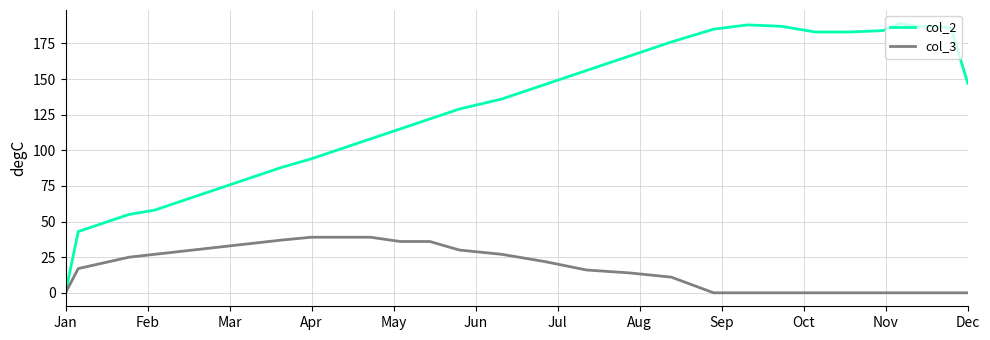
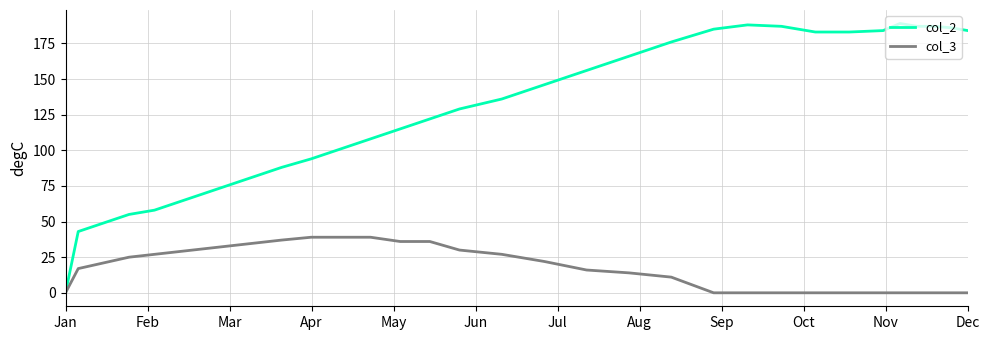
  {
    "col_2": {
-     "Dec": 147
+     "Dec": 184
    },
    "col_3": {
      "Dec": 0
    }
  }
